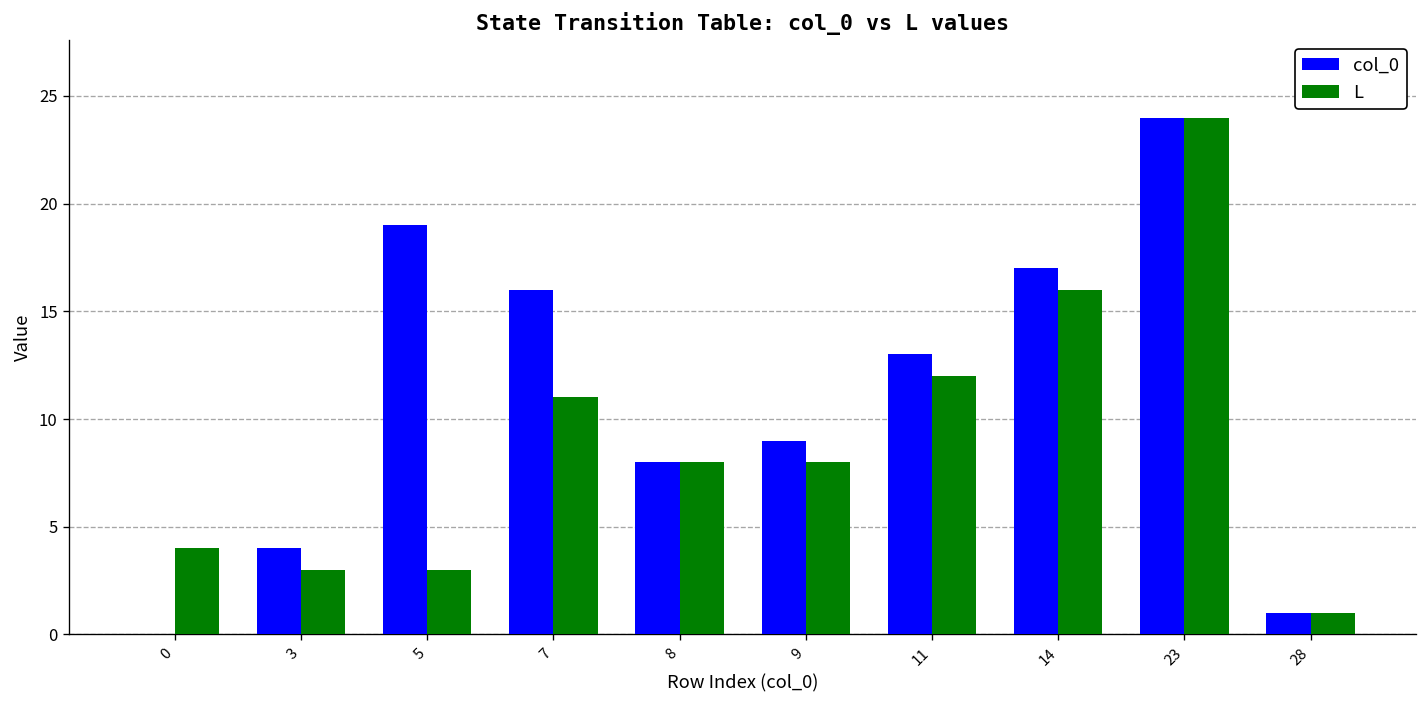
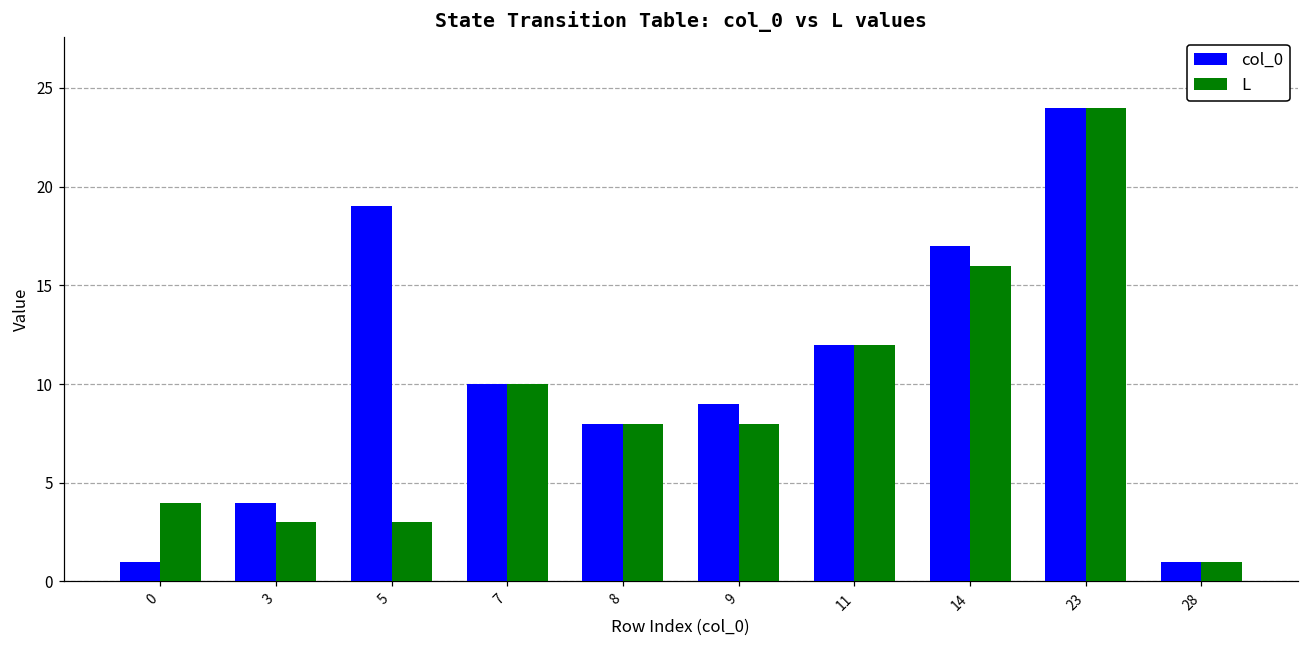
  {
    "col_0": {
-     "0": 0,
+     "0": 1,
      "3": 4,
      "5": 19,
-     "7": 16,
+     "7": 10,
      "8": 8,
      "9": 9,
-     "11": 13,
+     "11": 12,
      "14": 17,
      "23": 24,
      "28": 1
    },
    "L": {
      "0": 4,
      "3": 3,
      "5": 3,
-     "7": 11,
+     "7": 10,
      "8": 8,
      "9": 8,
      "11": 12,
      "14": 16,
      "23": 24,
      "28": 1
    }
  }
